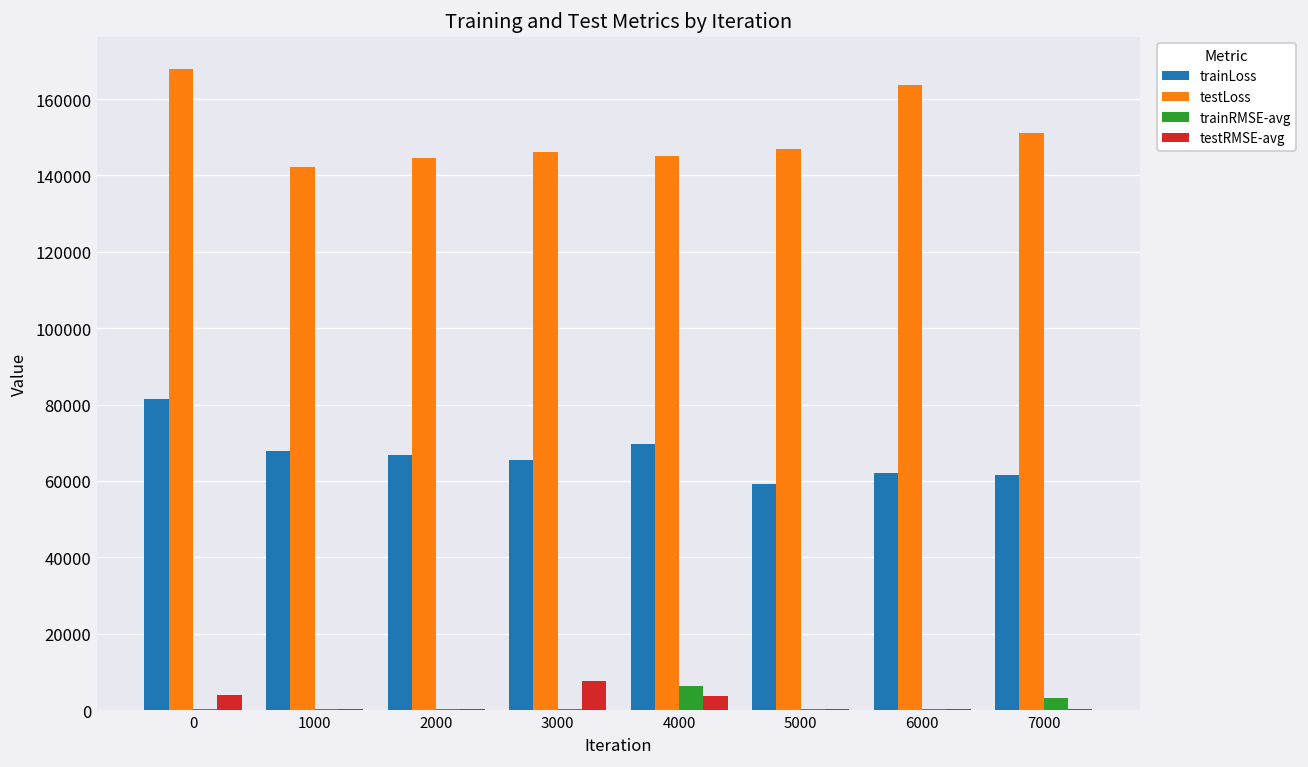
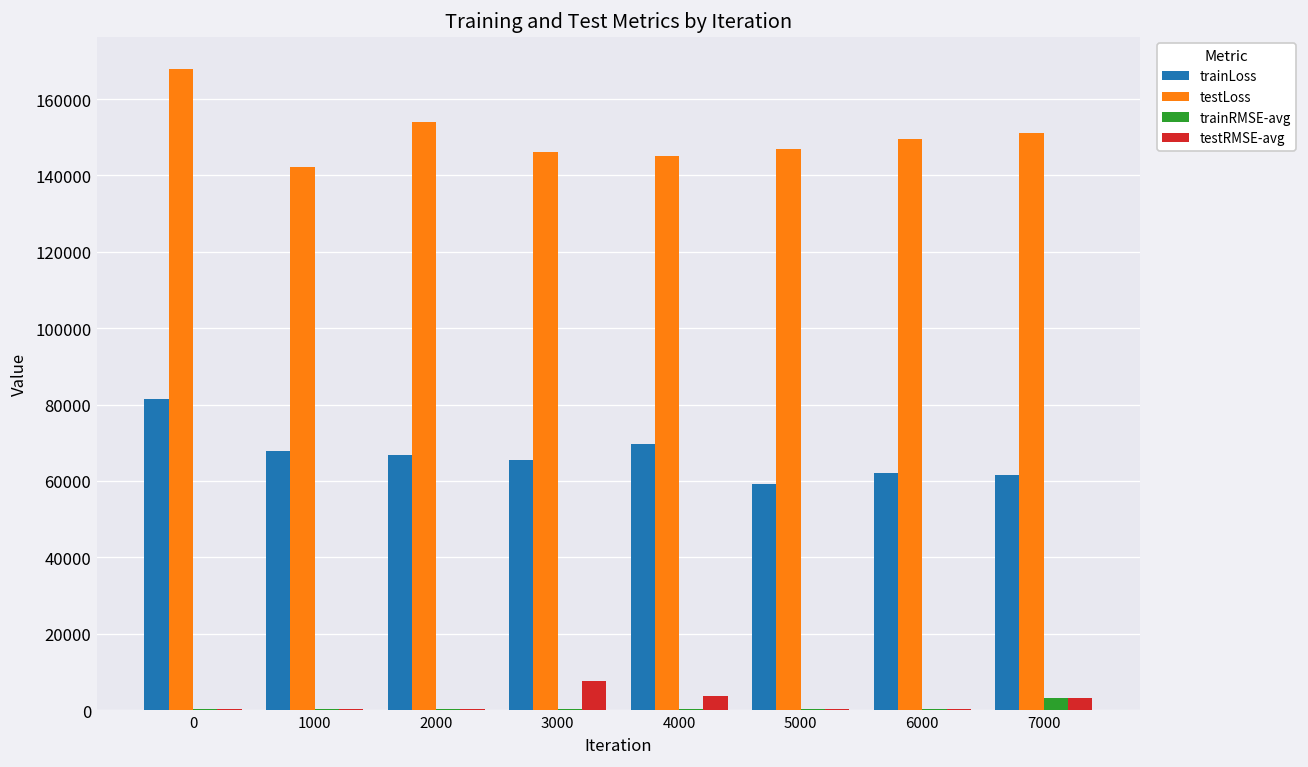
  {
    "trainLoss": {
      "0": 81000,
      "1000": 68000,
      "2000": 67000,
      "3000": 66000,
      "4000": 70000,
      "5000": 59000,
      "6000": 62000,
      "7000": 62000
    },
    "testLoss": {
      "0": 168000,
      "1000": 142000,
-     "2000": 145000,
+     "2000": 154000,
      "3000": 146000,
      "4000": 145000,
      "5000": 147000,
-     "6000": 164000,
+     "6000": 149000,
      "7000": 151000
    },
    "trainRMSE-avg": {
-     "4000": 6000,
+     "4000": 0,
      "7000": 3000
    },
    "testRMSE-avg": {
-     "0": 4000,
+     "0": 0,
      "3000": 8000,
      "4000": 4000,
-     "7000": 0
+     "7000": 3000
    }
  }
